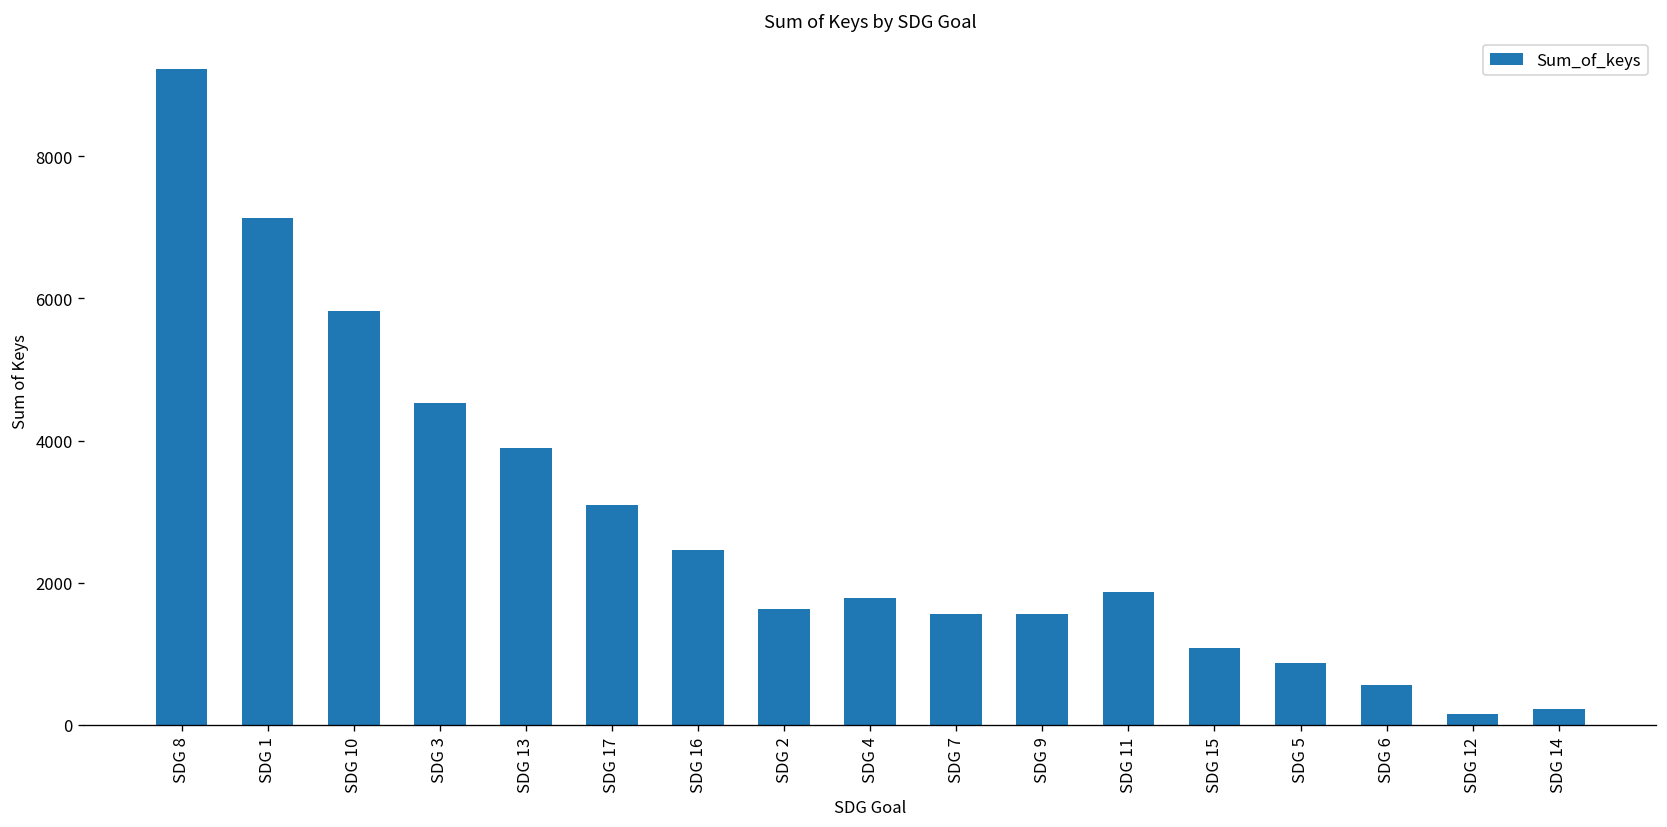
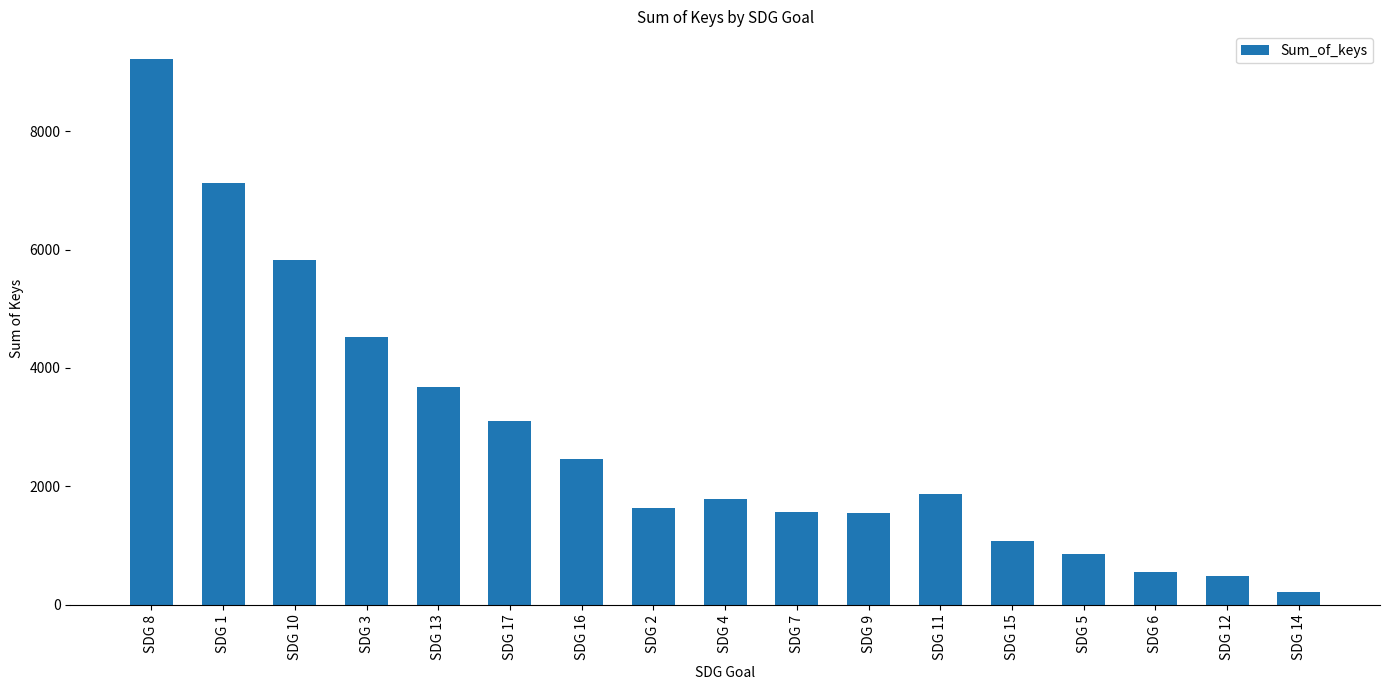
  {
    "SDG 8": 9200,
    "SDG 1": 7100,
    "SDG 10": 5800,
    "SDG 3": 4500,
-   "SDG 13": 3900,
+   "SDG 13": 3700,
    "SDG 17": 3100,
    "SDG 16": 2500,
    "SDG 2": 1600,
    "SDG 4": 1800,
    "SDG 7": 1600,
    "SDG 9": 1600,
    "SDG 11": 1900,
    "SDG 15": 1100,
    "SDG 5": 900,
    "SDG 6": 600,
-   "SDG 12": 100,
+   "SDG 12": 500,
    "SDG 14": 200
  }
